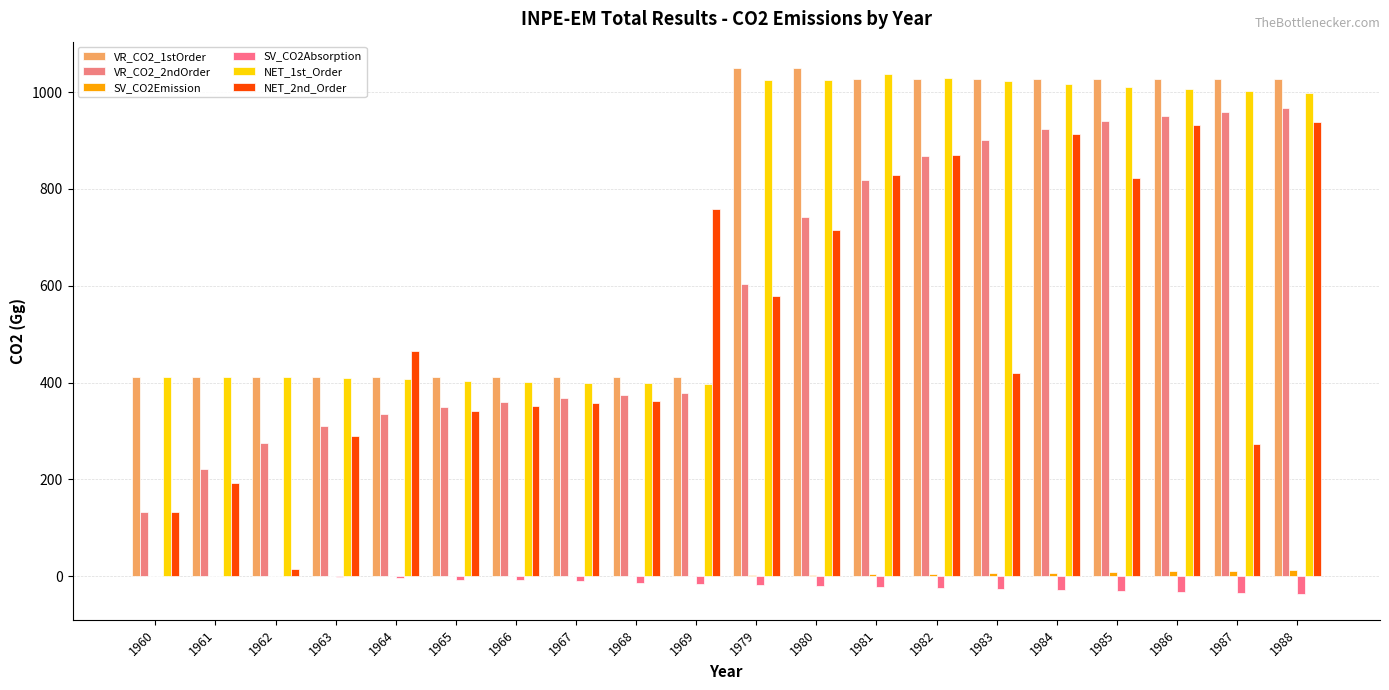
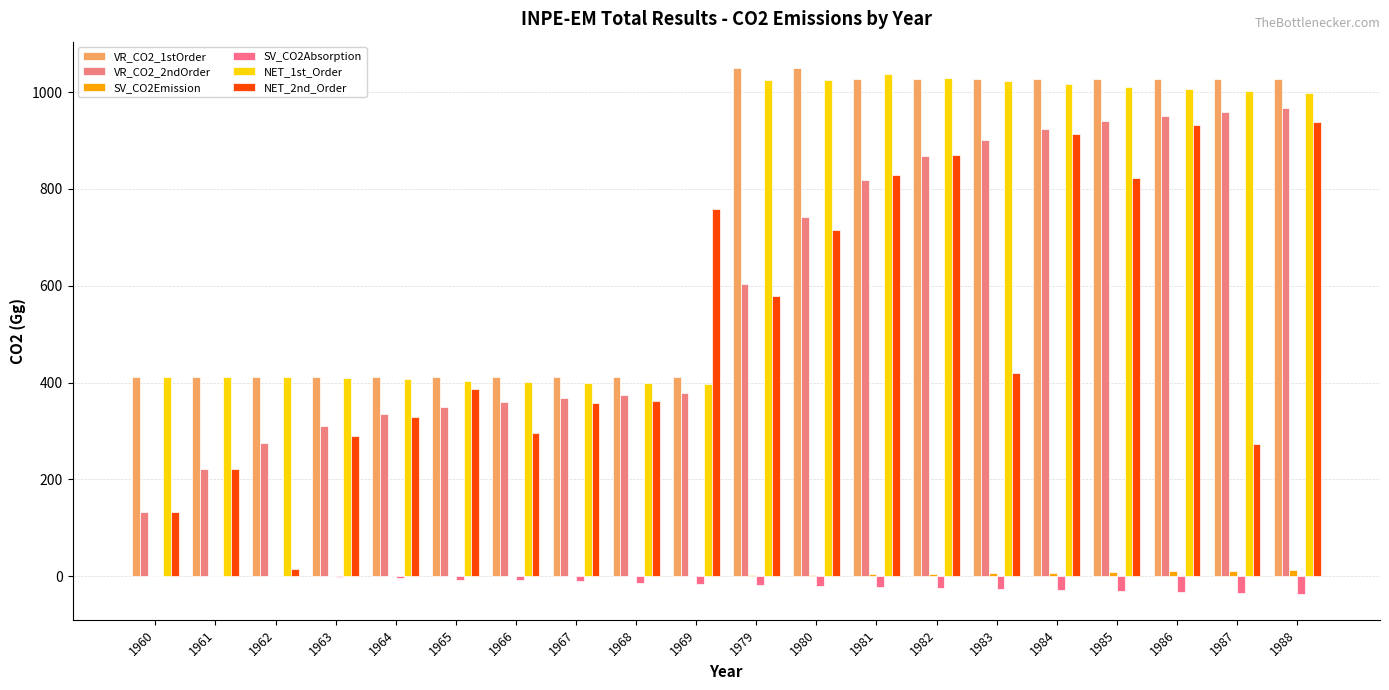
  {
    "NET_2nd_Order": {
      "1960": 130,
-     "1961": 190,
+     "1961": 220,
      "1962": 20,
      "1963": 290,
-     "1964": 470,
-     "1965": 340,
-     "1966": 350,
+     "1964": 330,
+     "1965": 390,
+     "1966": 300,
      "1967": 360,
      "1968": 360,
      "1969": 760,
      "1979": 580,
      "1980": 720,
      "1981": 830,
      "1982": 870,
      "1983": 420,
      "1984": 910,
      "1985": 820,
      "1986": 930,
      "1987": 270,
      "1988": 940
    }
  }
